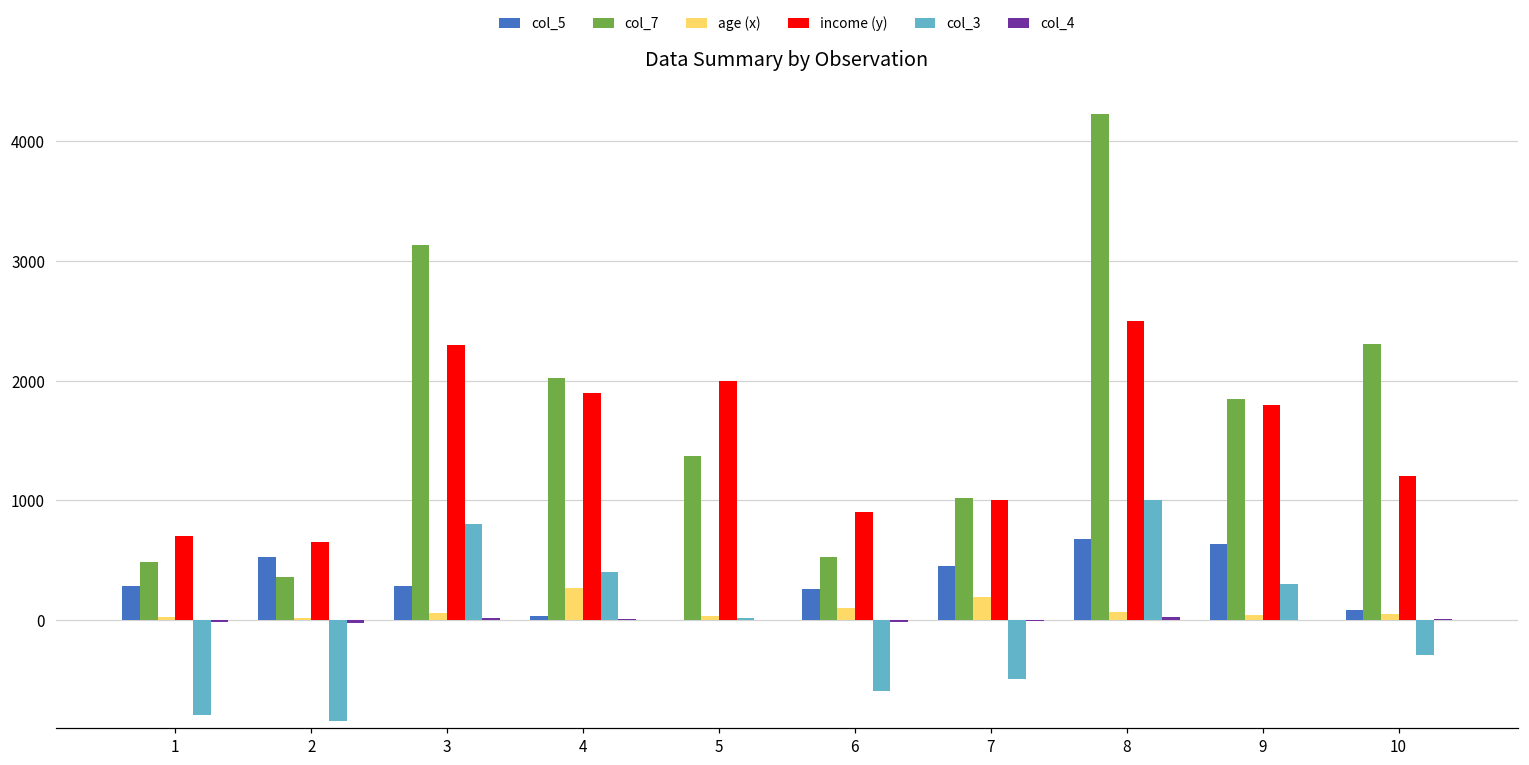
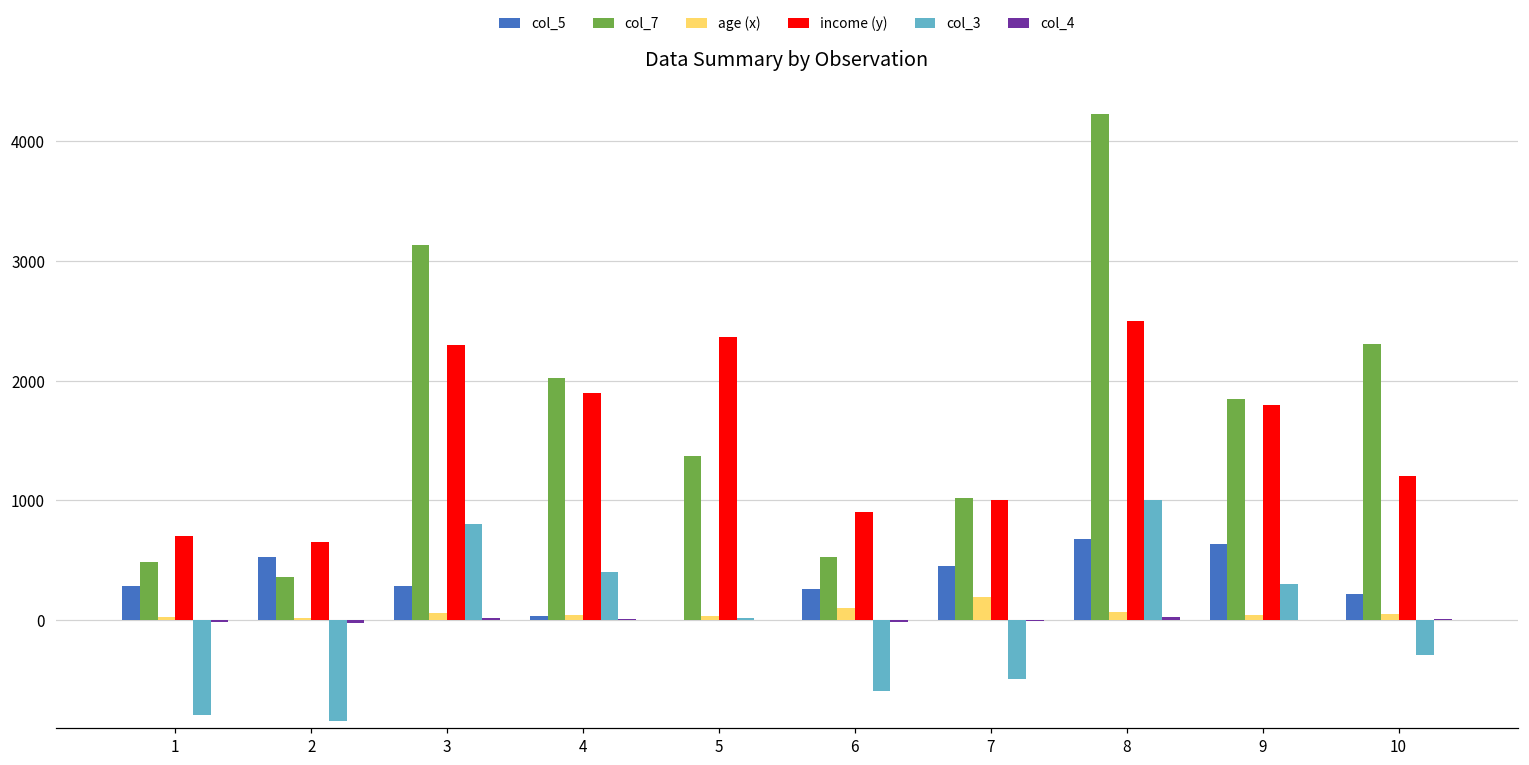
  {
    "col_5": {
      "1": 290,
      "2": 520,
      "3": 290,
      "4": 40,
      "6": 260,
      "7": 450,
      "8": 680,
      "9": 640,
-     "10": 80
+     "10": 220
    },
    "col_7": {
      "1": 480,
      "2": 360,
      "3": 3140,
      "4": 2030,
      "5": 1370,
      "6": 530,
      "7": 1020,
      "8": 4230,
      "9": 1850,
      "10": 2300
    },
    "age (x)": {
      "3": 60,
-     "4": 270,
+     "4": 50,
      "5": 40,
      "6": 110,
      "7": 190,
      "8": 70,
      "9": 40,
      "10": 50
    },
    "income (y)": {
      "1": 700,
      "2": 650,
      "3": 2300,
      "4": 1900,
-     "5": 2000,
+     "5": 2360,
      "6": 900,
      "7": 1000,
      "8": 2500,
      "9": 1800,
      "10": 1200
    },
    "col_3": {
      "1": -800,
      "2": -850,
      "3": 810,
      "4": 410,
      "6": -600,
      "7": -500,
      "8": 1010,
      "9": 310,
      "10": -300
    },
    "col_4": {
      "8": 30
    }
  }
